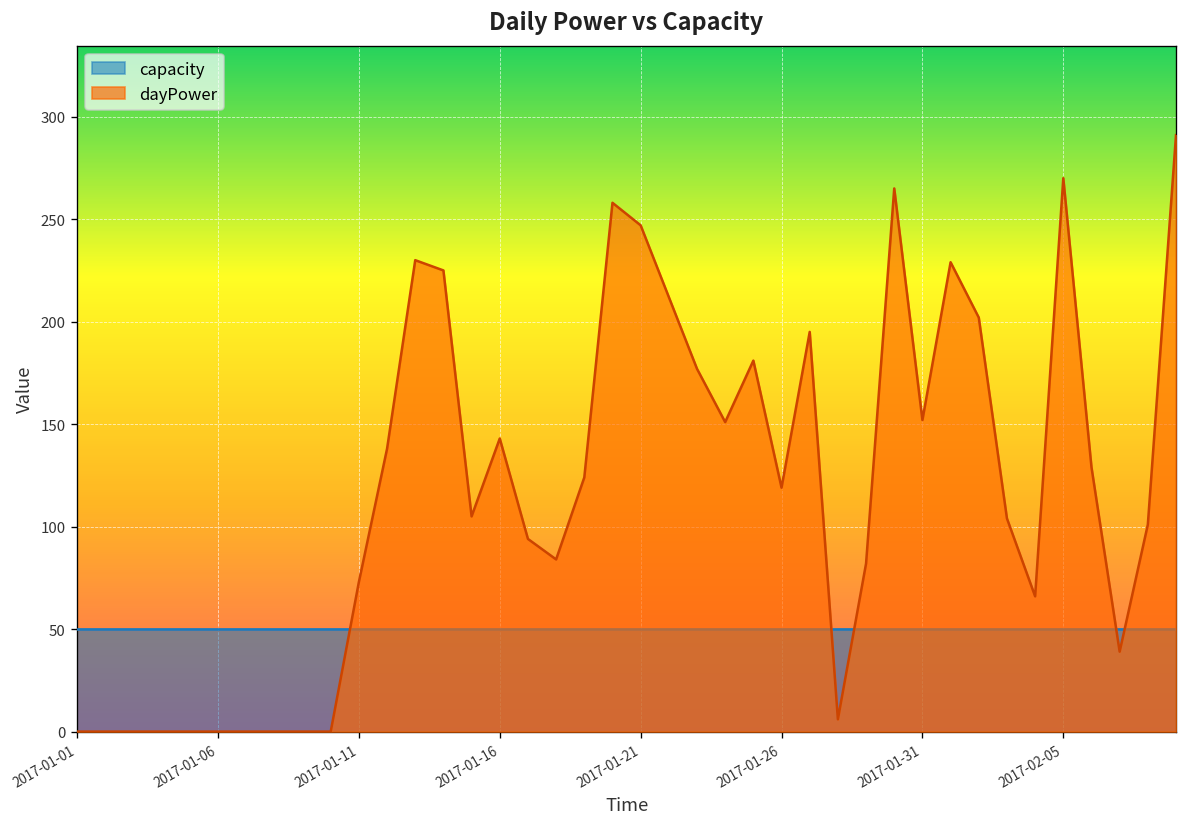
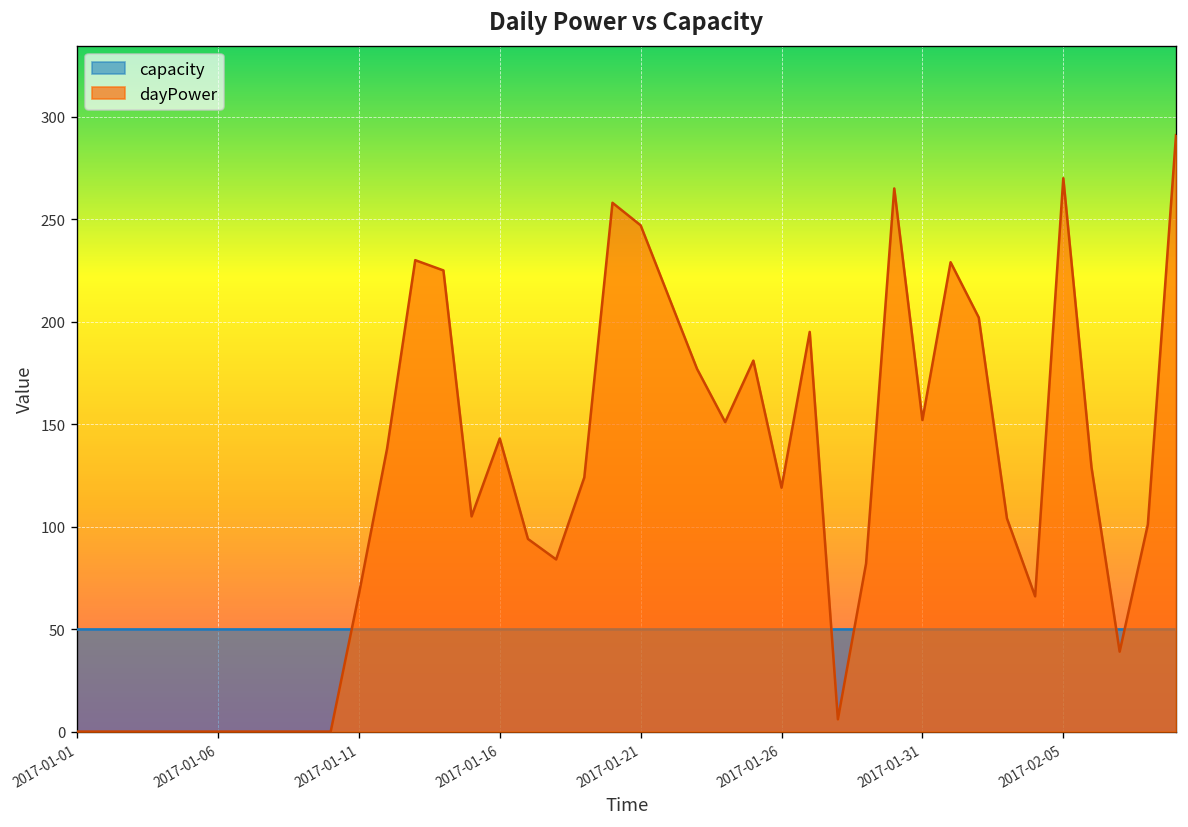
  {
    "capacity": {
      "2017-01-01": 50,
      "2017-01-06": 50,
      "2017-01-11": 50,
      "2017-01-16": 50,
      "2017-01-21": 50,
      "2017-01-26": 50,
      "2017-01-31": 50,
      "2017-02-05": 50
    },
    "dayPower": {
      "2017-01-01": 0,
      "2017-01-06": 0,
-     "2017-01-11": 73,
+     "2017-01-11": 67,
      "2017-01-16": 143,
      "2017-01-21": 247,
      "2017-01-26": 119,
      "2017-01-31": 152,
      "2017-02-05": 270
    }
  }
